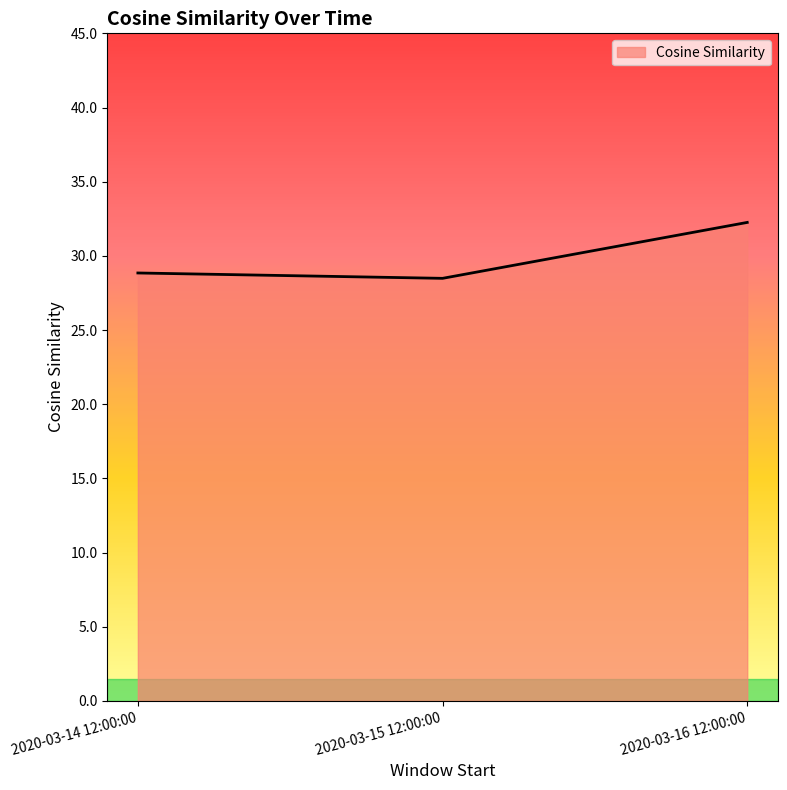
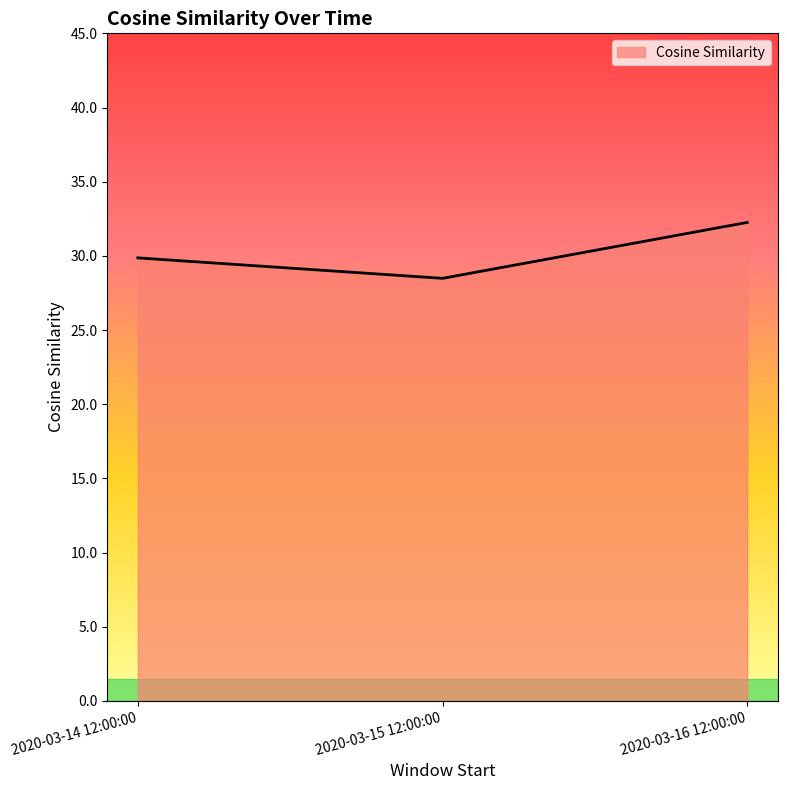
  {
-   "2020-03-14 12:00:00": 28.8,
+   "2020-03-14 12:00:00": 29.9,
    "2020-03-15 12:00:00": 28.5,
    "2020-03-16 12:00:00": 32.3
  }
